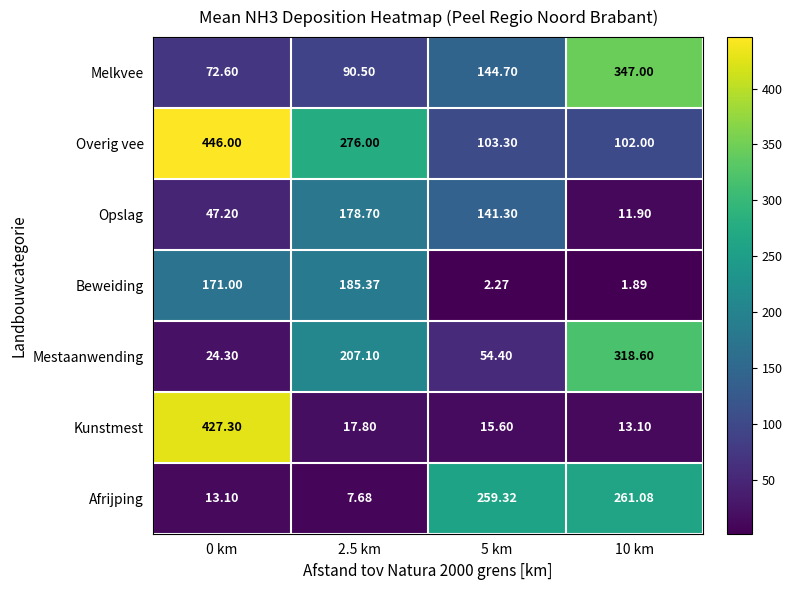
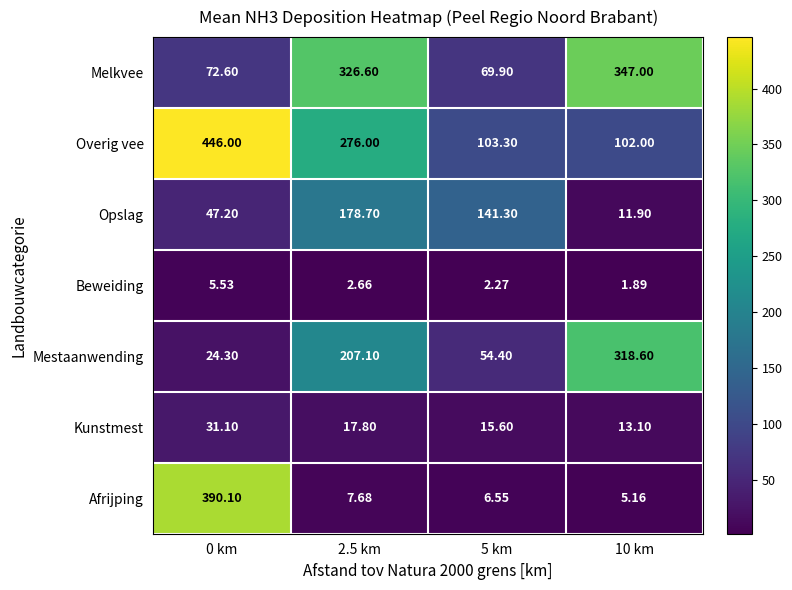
  {
    "Melkvee": {
      "0 km": 72.60,
-     "2.5 km": 90.50,
-     "5 km": 144.70,
+     "2.5 km": 326.60,
+     "5 km": 69.90,
      "10 km": 347.00
    },
    "Overig vee": {
      "0 km": 446.00,
      "2.5 km": 276.00,
      "5 km": 103.30,
      "10 km": 102.00
    },
    "Opslag": {
      "0 km": 47.20,
      "2.5 km": 178.70,
      "5 km": 141.30,
      "10 km": 11.90
    },
    "Beweiding": {
-     "0 km": 171.00,
-     "2.5 km": 185.37,
+     "0 km": 5.53,
+     "2.5 km": 2.66,
      "5 km": 2.27,
      "10 km": 1.89
    },
    "Mestaanwending": {
      "0 km": 24.30,
      "2.5 km": 207.10,
      "5 km": 54.40,
      "10 km": 318.60
    },
    "Kunstmest": {
-     "0 km": 427.30,
+     "0 km": 31.10,
      "2.5 km": 17.80,
      "5 km": 15.60,
      "10 km": 13.10
    },
    "Afrijping": {
-     "0 km": 13.10,
+     "0 km": 390.10,
      "2.5 km": 7.68,
-     "5 km": 259.32,
-     "10 km": 261.08
+     "5 km": 6.55,
+     "10 km": 5.16
    }
  }
